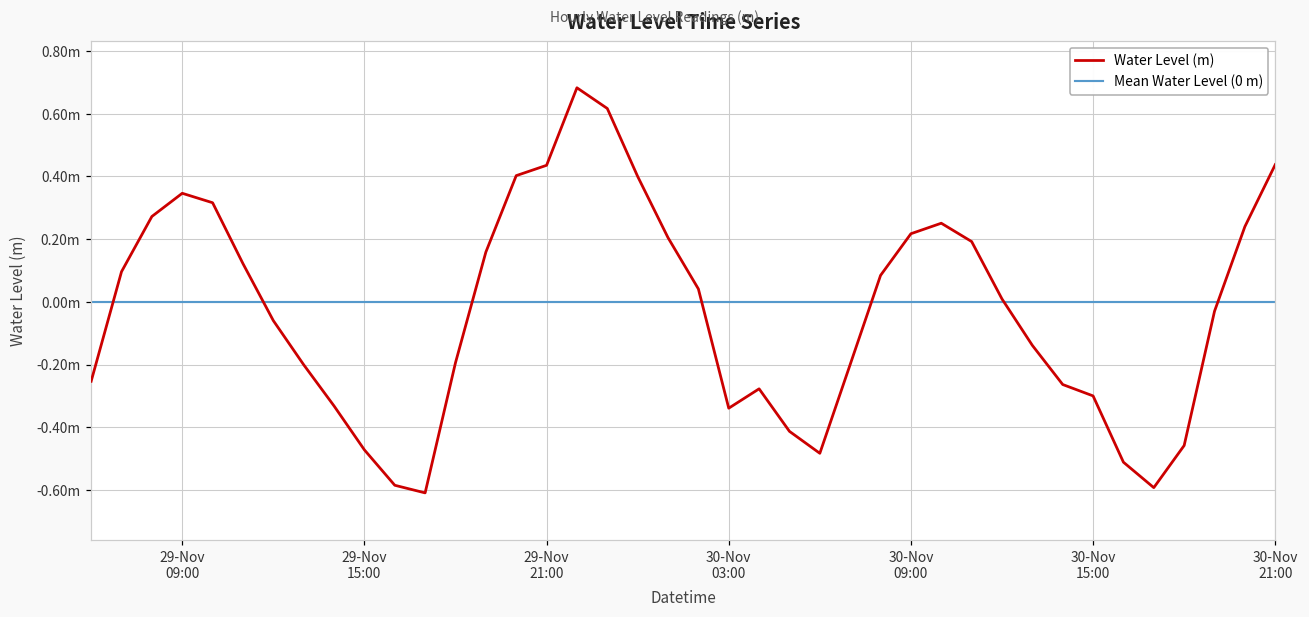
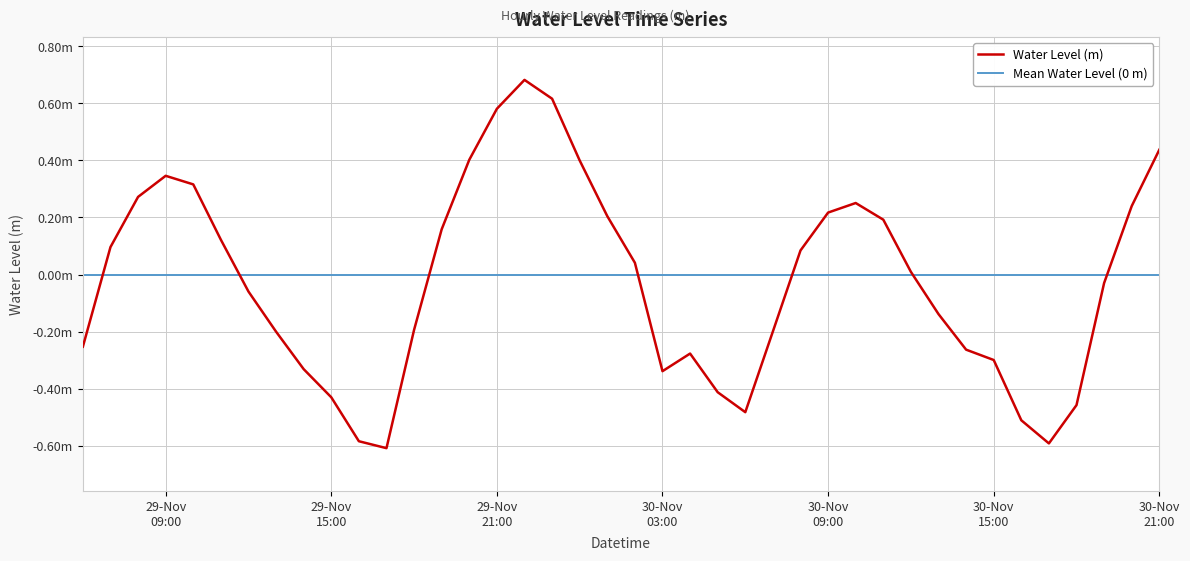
  {
    "29-Nov 09:00": "0.35m",
-   "29-Nov 15:00": "-0.47m",
-   "29-Nov 21:00": "0.44m",
+   "29-Nov 15:00": "-0.43m",
+   "29-Nov 21:00": "0.58m",
    "30-Nov 03:00": "-0.34m",
    "30-Nov 09:00": "0.22m",
    "30-Nov 15:00": "-0.30m",
    "30-Nov 21:00": "0.44m"
  }
